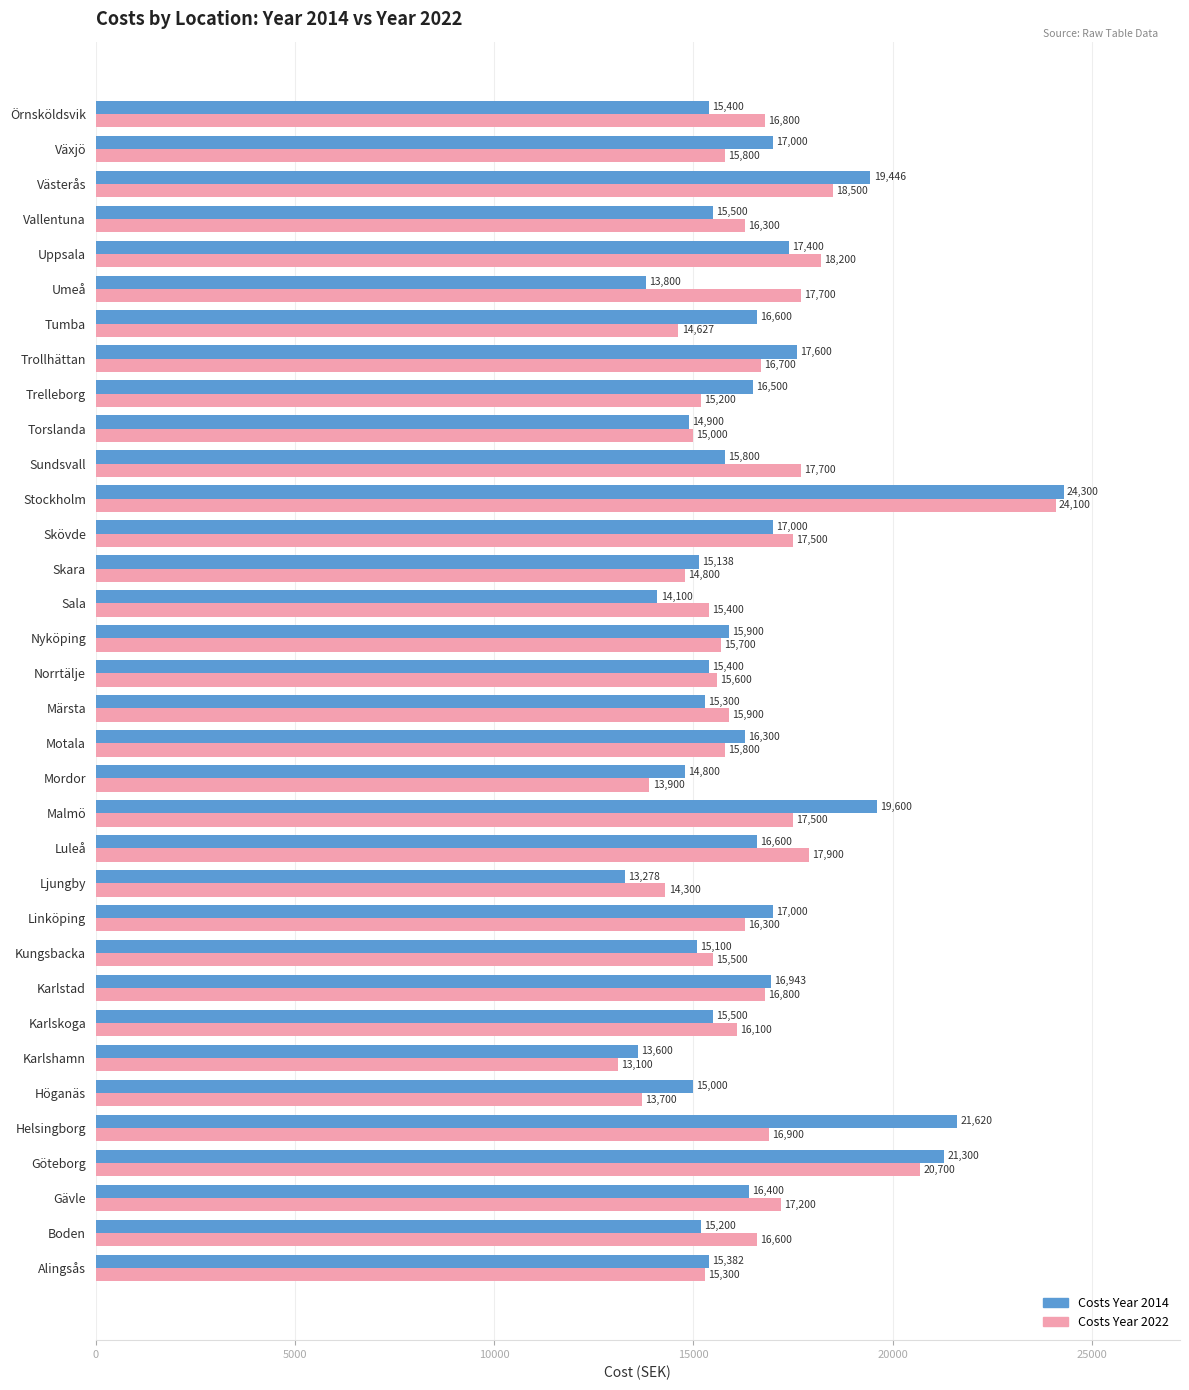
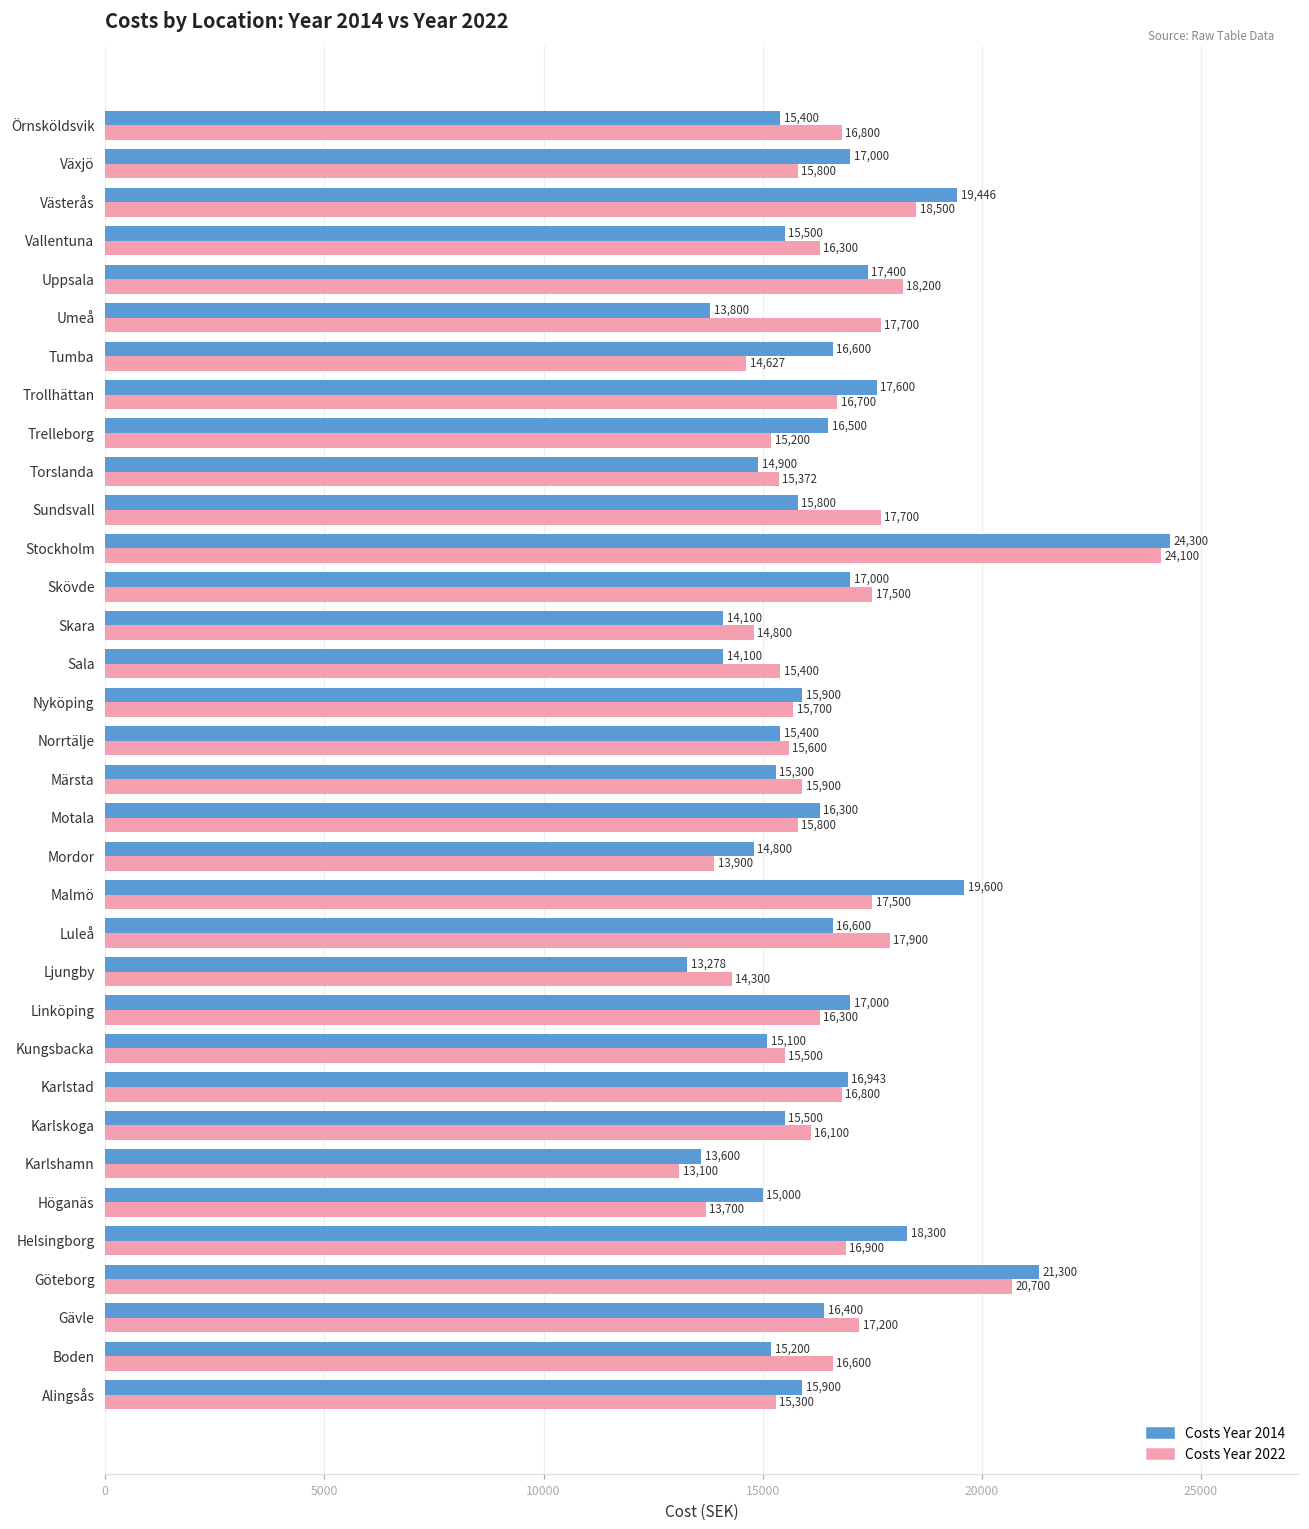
  {
    "Costs Year 2014": {
      "Örnsköldsvik": "15,400",
      "Växjö": "17,000",
      "Västerås": "19,446",
      "Vallentuna": "15,500",
      "Uppsala": "17,400",
      "Umeå": "13,800",
      "Tumba": "16,600",
      "Trollhättan": "17,600",
      "Trelleborg": "16,500",
      "Torslanda": "14,900",
      "Sundsvall": "15,800",
      "Stockholm": "24,300",
      "Skövde": "17,000",
-     "Skara": "15,138",
+     "Skara": "14,100",
      "Sala": "14,100",
      "Nyköping": "15,900",
      "Norrtälje": "15,400",
      "Märsta": "15,300",
      "Motala": "16,300",
      "Mordor": "14,800",
      "Malmö": "19,600",
      "Luleå": "16,600",
      "Ljungby": "13,278",
      "Linköping": "17,000",
      "Kungsbacka": "15,100",
      "Karlstad": "16,943",
      "Karlskoga": "15,500",
      "Karlshamn": "13,600",
      "Höganäs": "15,000",
-     "Helsingborg": "21,620",
+     "Helsingborg": "18,300",
      "Göteborg": "21,300",
      "Gävle": "16,400",
      "Boden": "15,200",
-     "Alingsås": "15,382"
+     "Alingsås": "15,900"
    },
    "Costs Year 2022": {
      "Örnsköldsvik": "16,800",
      "Växjö": "15,800",
      "Västerås": "18,500",
      "Vallentuna": "16,300",
      "Uppsala": "18,200",
      "Umeå": "17,700",
      "Tumba": "14,627",
      "Trollhättan": "16,700",
      "Trelleborg": "15,200",
-     "Torslanda": "15,000",
+     "Torslanda": "15,372",
      "Sundsvall": "17,700",
      "Stockholm": "24,100",
      "Skövde": "17,500",
      "Skara": "14,800",
      "Sala": "15,400",
      "Nyköping": "15,700",
      "Norrtälje": "15,600",
      "Märsta": "15,900",
      "Motala": "15,800",
      "Mordor": "13,900",
      "Malmö": "17,500",
      "Luleå": "17,900",
      "Ljungby": "14,300",
      "Linköping": "16,300",
      "Kungsbacka": "15,500",
      "Karlstad": "16,800",
      "Karlskoga": "16,100",
      "Karlshamn": "13,100",
      "Höganäs": "13,700",
      "Helsingborg": "16,900",
      "Göteborg": "20,700",
      "Gävle": "17,200",
      "Boden": "16,600",
      "Alingsås": "15,300"
    }
  }
